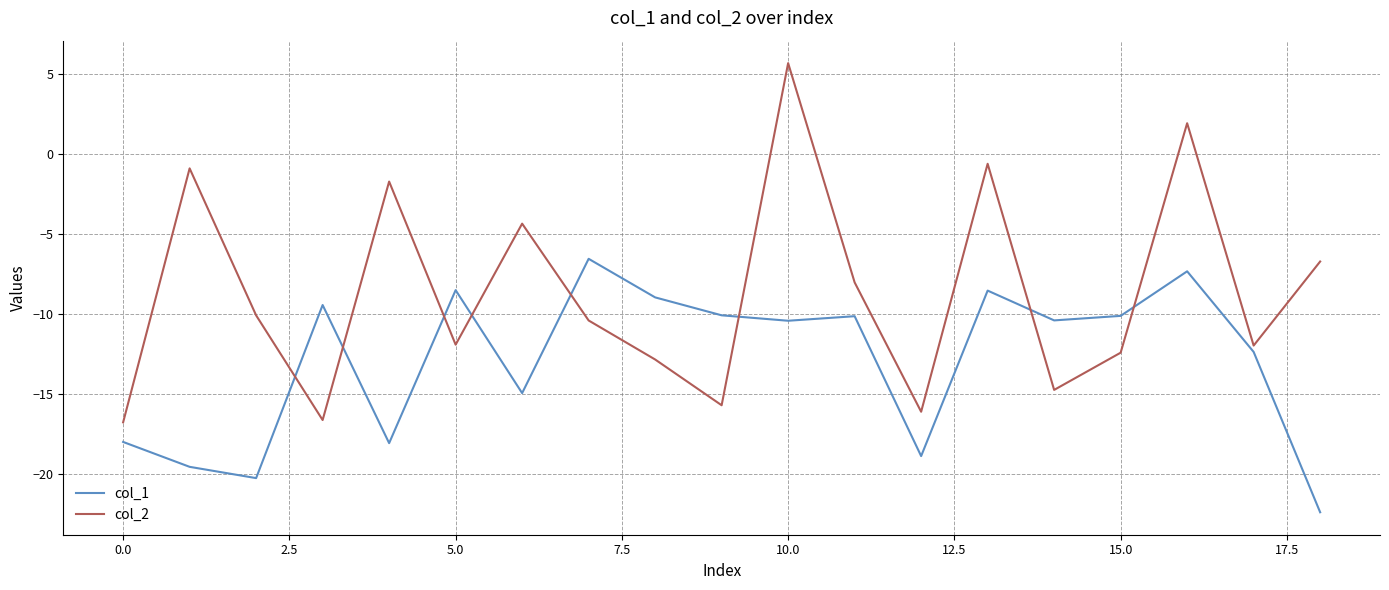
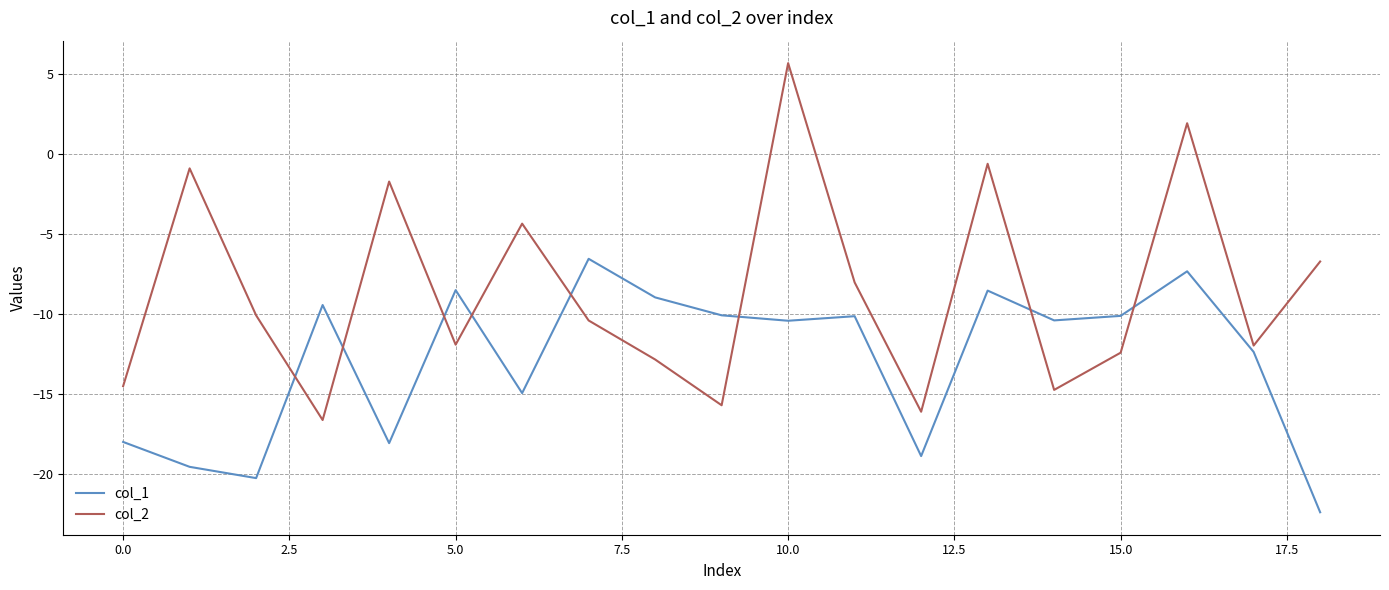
  {
    "col_1": {
      "0.0": -18.0,
      "5.0": -8.5,
      "10.0": -10.4,
      "15.0": -10.1
    },
    "col_2": {
-     "0.0": -16.8,
+     "0.0": -14.5,
      "5.0": -11.9,
      "10.0": 5.7,
      "15.0": -12.4
    }
  }
